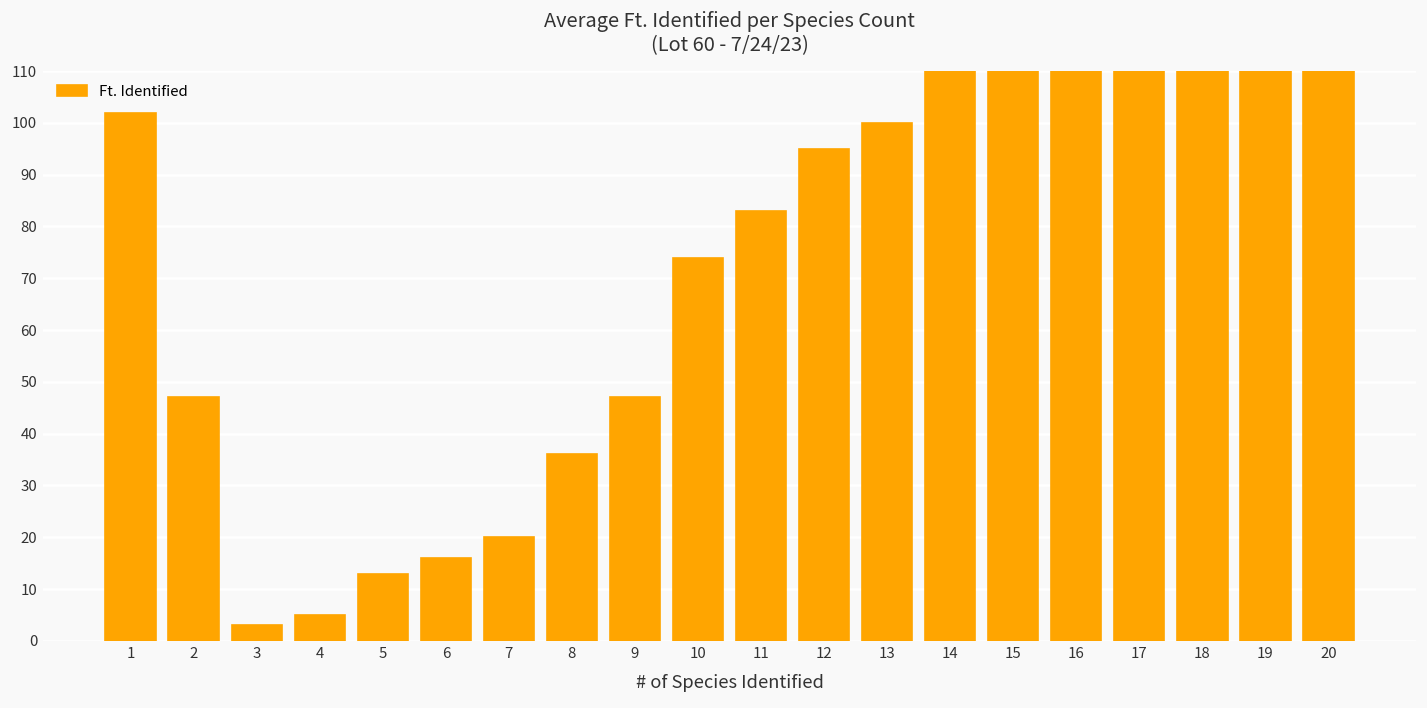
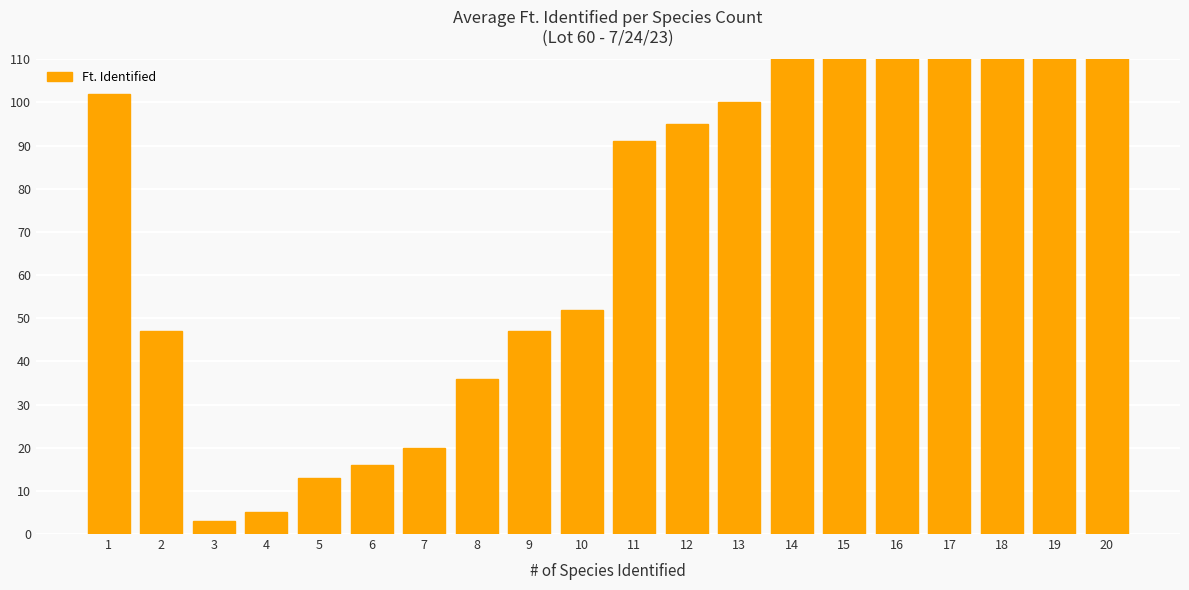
  {
    "1": 102,
    "2": 47,
    "3": 3,
    "4": 5,
    "5": 13,
    "6": 16,
    "7": 20,
    "8": 36,
    "9": 47,
-   "10": 74,
-   "11": 83,
+   "10": 52,
+   "11": 91,
    "12": 95,
    "13": 100
  }
